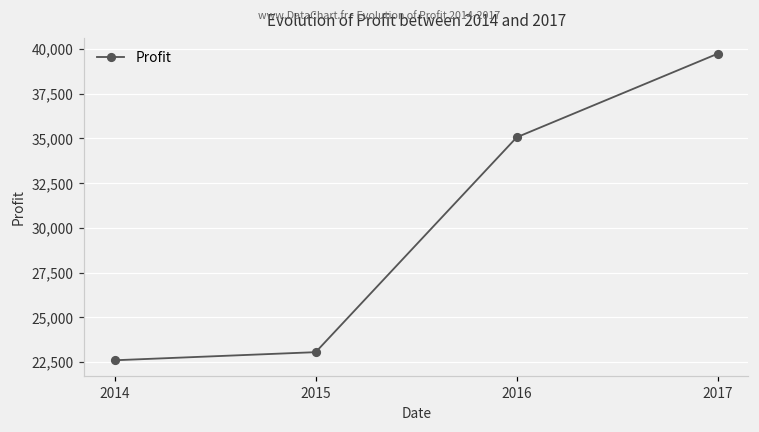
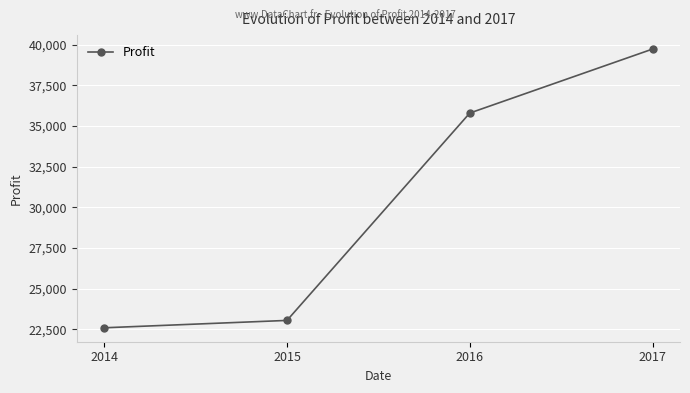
  {
    "2014": "22,600",
    "2015": "23,000",
-   "2016": "35,100",
+   "2016": "35,800",
    "2017": "39,700"
  }
